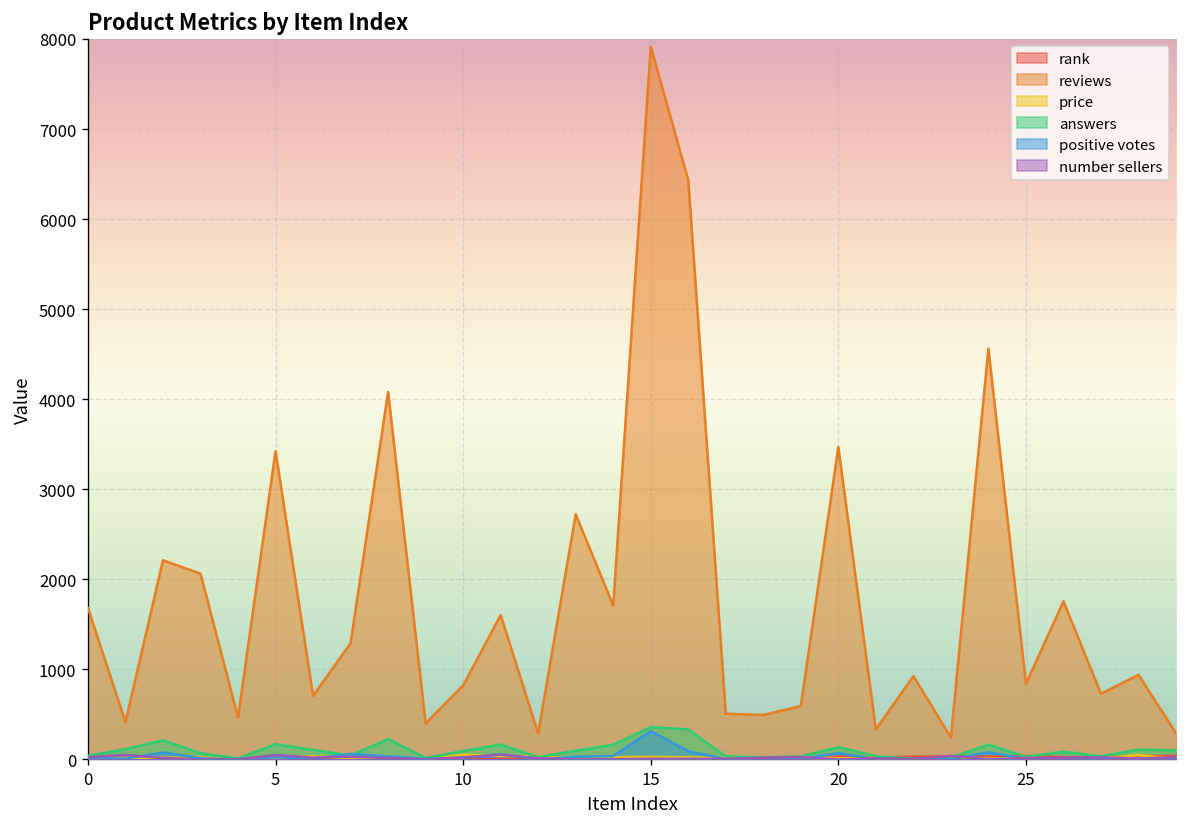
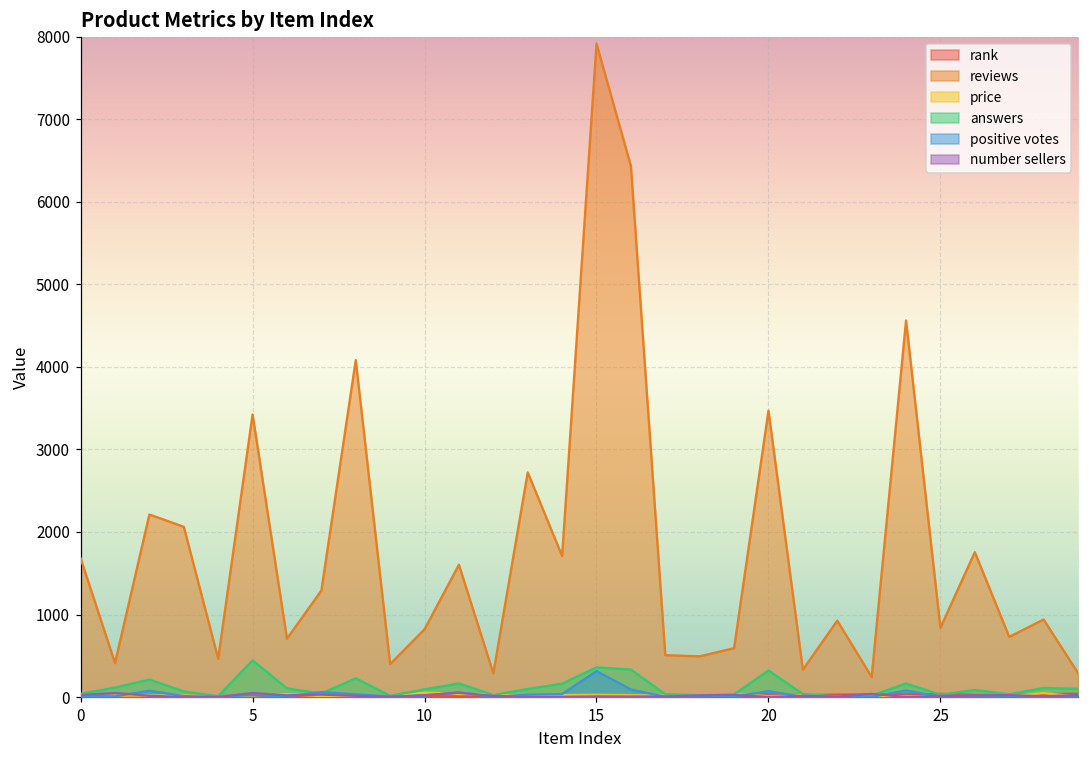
  {
    "answers": {
-     "5": 200,
+     "5": 400,
      "10": 100,
      "15": 400,
-     "20": 100
+     "20": 300
    },
    "positive votes": {
      "15": 300,
      "20": 100
    }
  }
